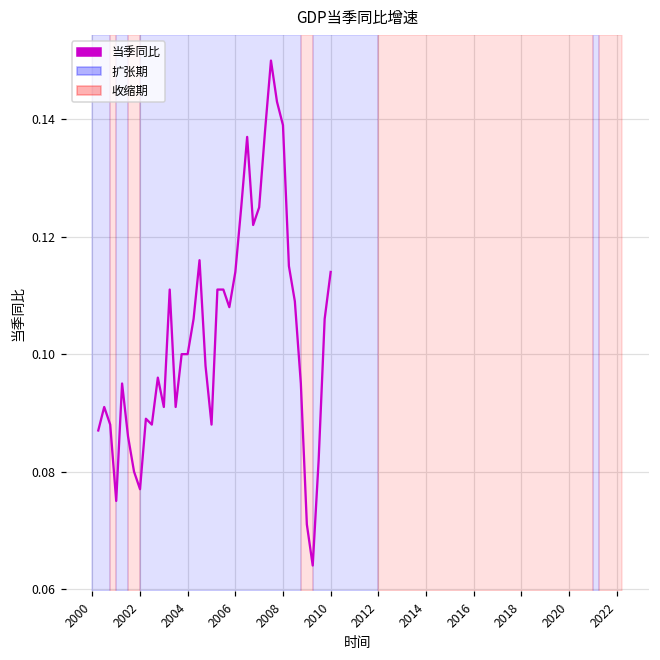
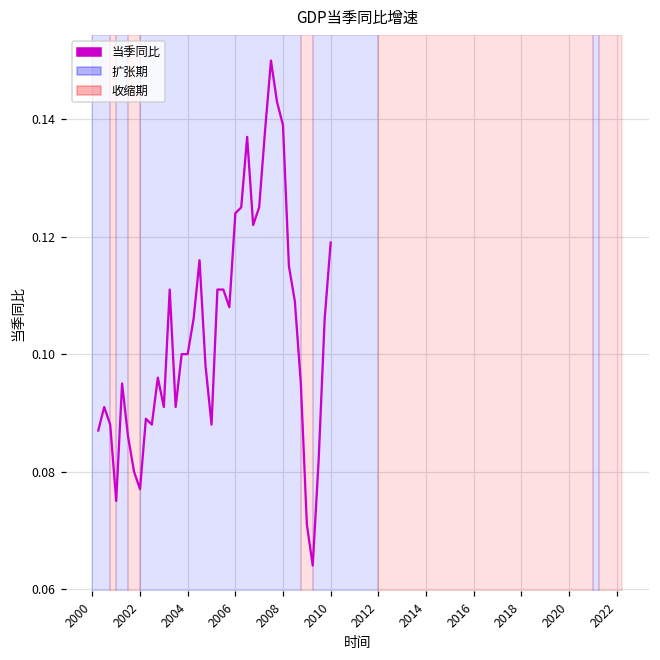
  {
    "2002": 0.077,
    "2004": 0.100,
-   "2006": 0.114,
+   "2006": 0.124,
    "2008": 0.139,
-   "2010": 0.114
+   "2010": 0.119
  }
